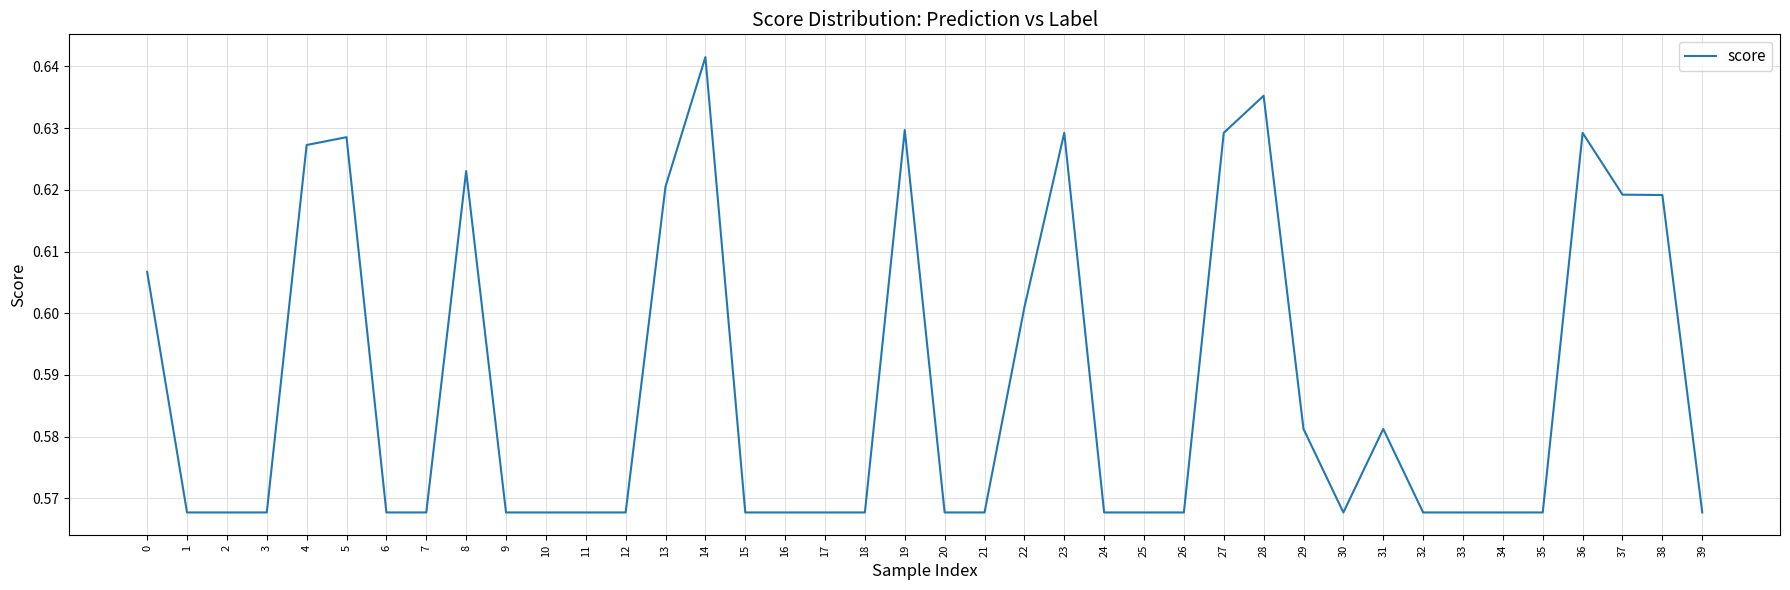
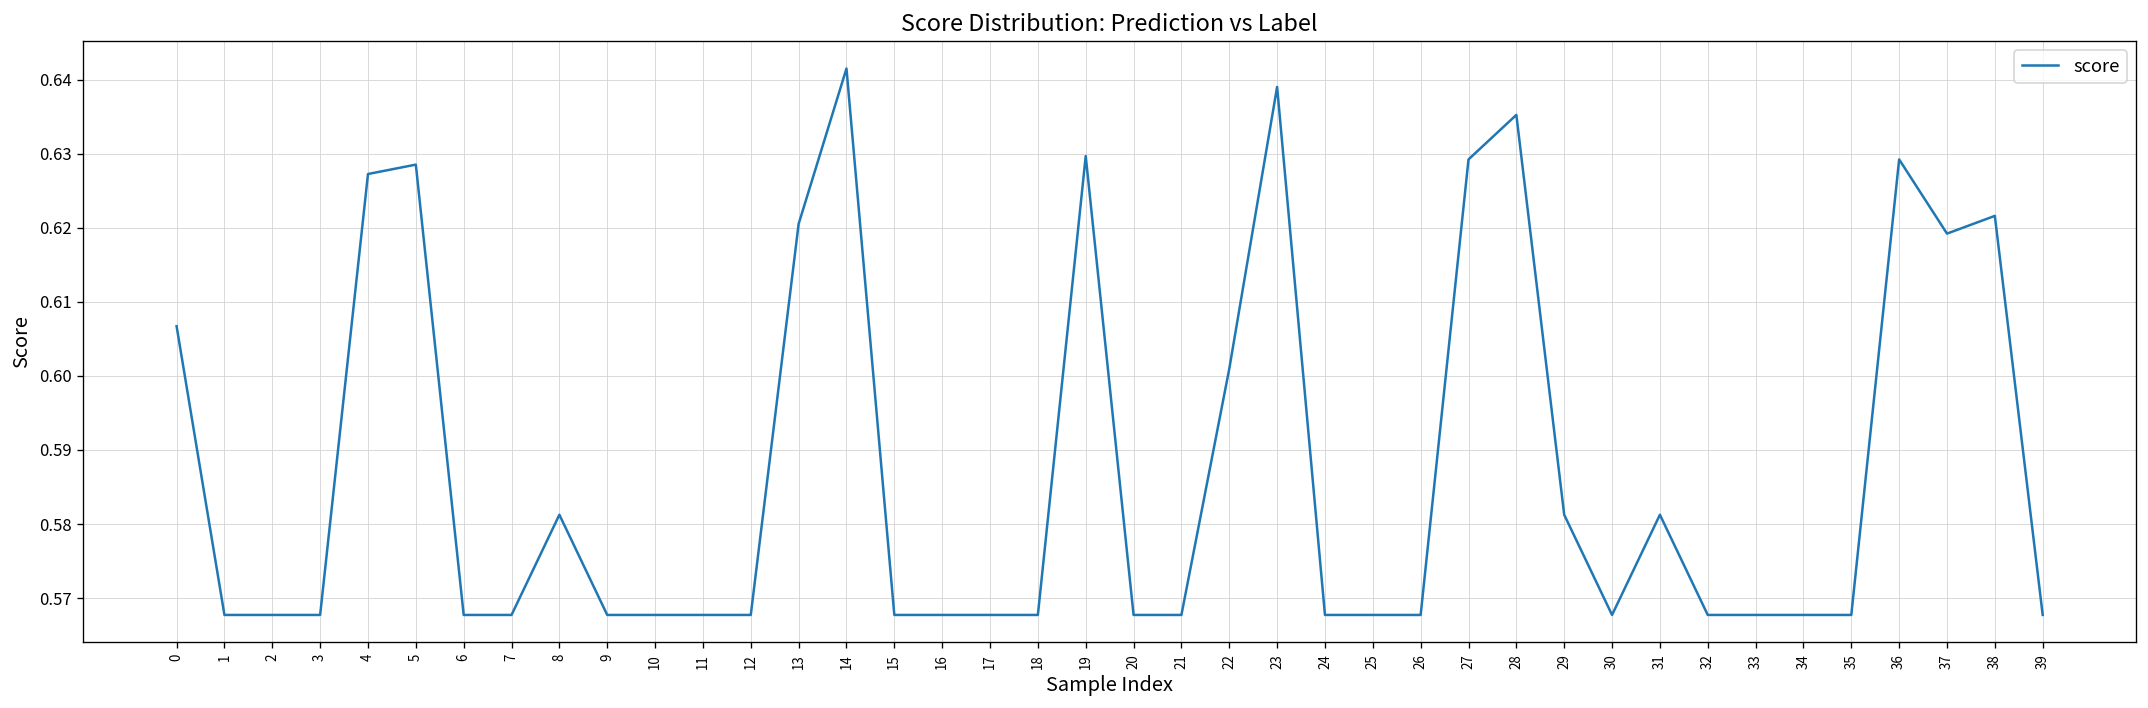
  {
    "0": 0.607,
    "1": 0.568,
    "2": 0.568,
    "3": 0.568,
    "4": 0.627,
    "5": 0.629,
    "6": 0.568,
    "7": 0.568,
-   "8": 0.623,
+   "8": 0.581,
    "9": 0.568,
    "10": 0.568,
    "11": 0.568,
    "12": 0.568,
    "13": 0.621,
    "14": 0.641,
    "15": 0.568,
    "16": 0.568,
    "17": 0.568,
    "18": 0.568,
    "19": 0.630,
    "20": 0.568,
    "21": 0.568,
    "22": 0.601,
-   "23": 0.629,
+   "23": 0.639,
    "24": 0.568,
    "25": 0.568,
    "26": 0.568,
    "27": 0.629,
    "28": 0.635,
    "29": 0.581,
    "30": 0.568,
    "31": 0.581,
    "32": 0.568,
    "33": 0.568,
    "34": 0.568,
    "35": 0.568,
    "36": 0.629,
    "37": 0.619,
-   "38": 0.619,
+   "38": 0.622,
    "39": 0.568
  }
